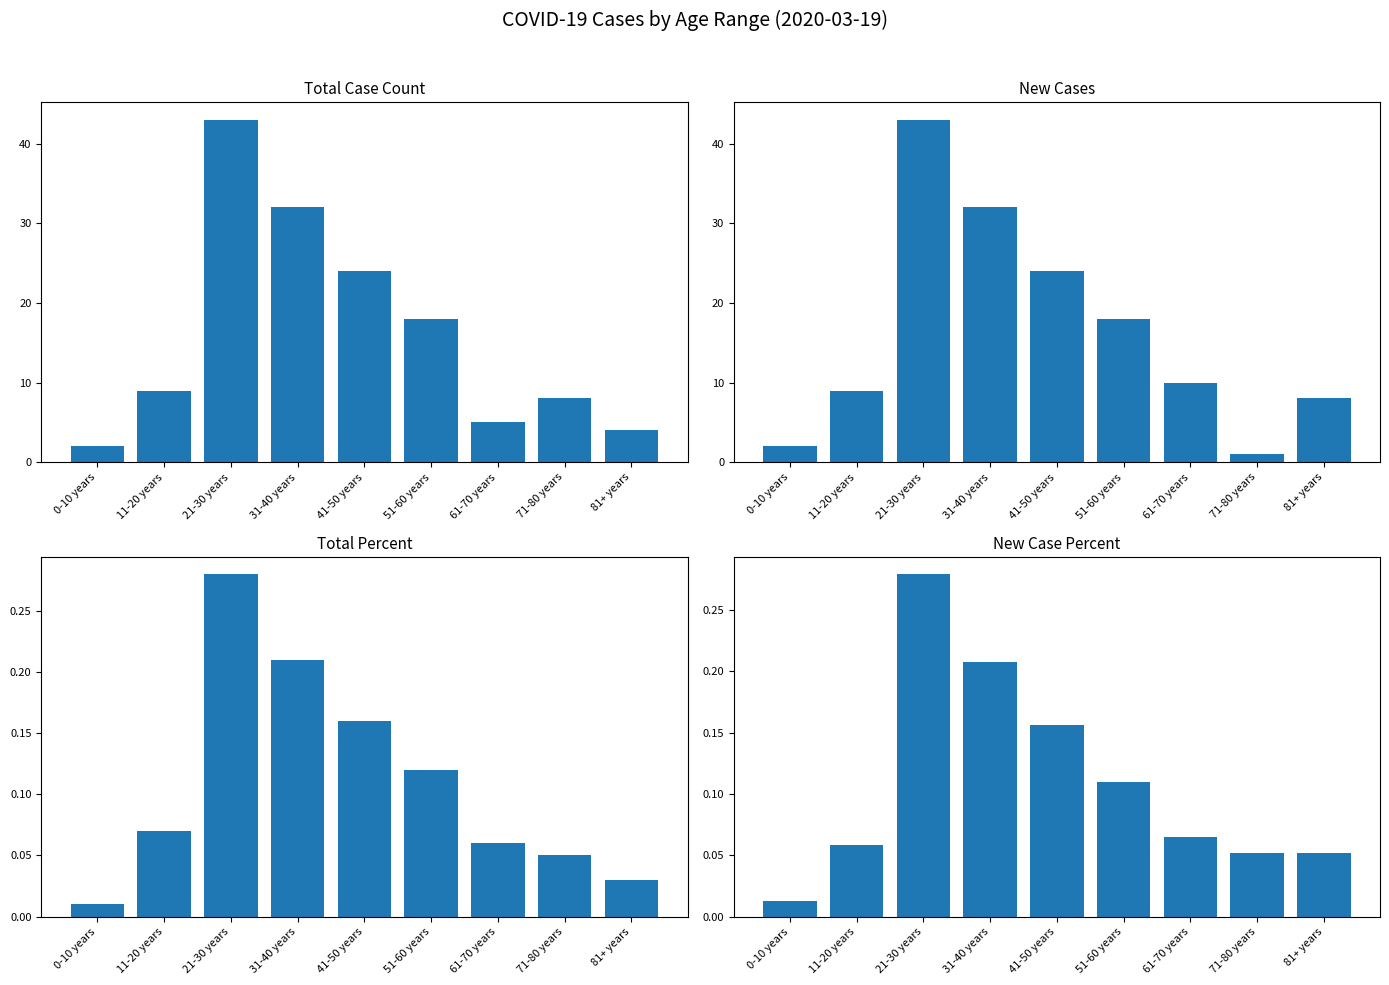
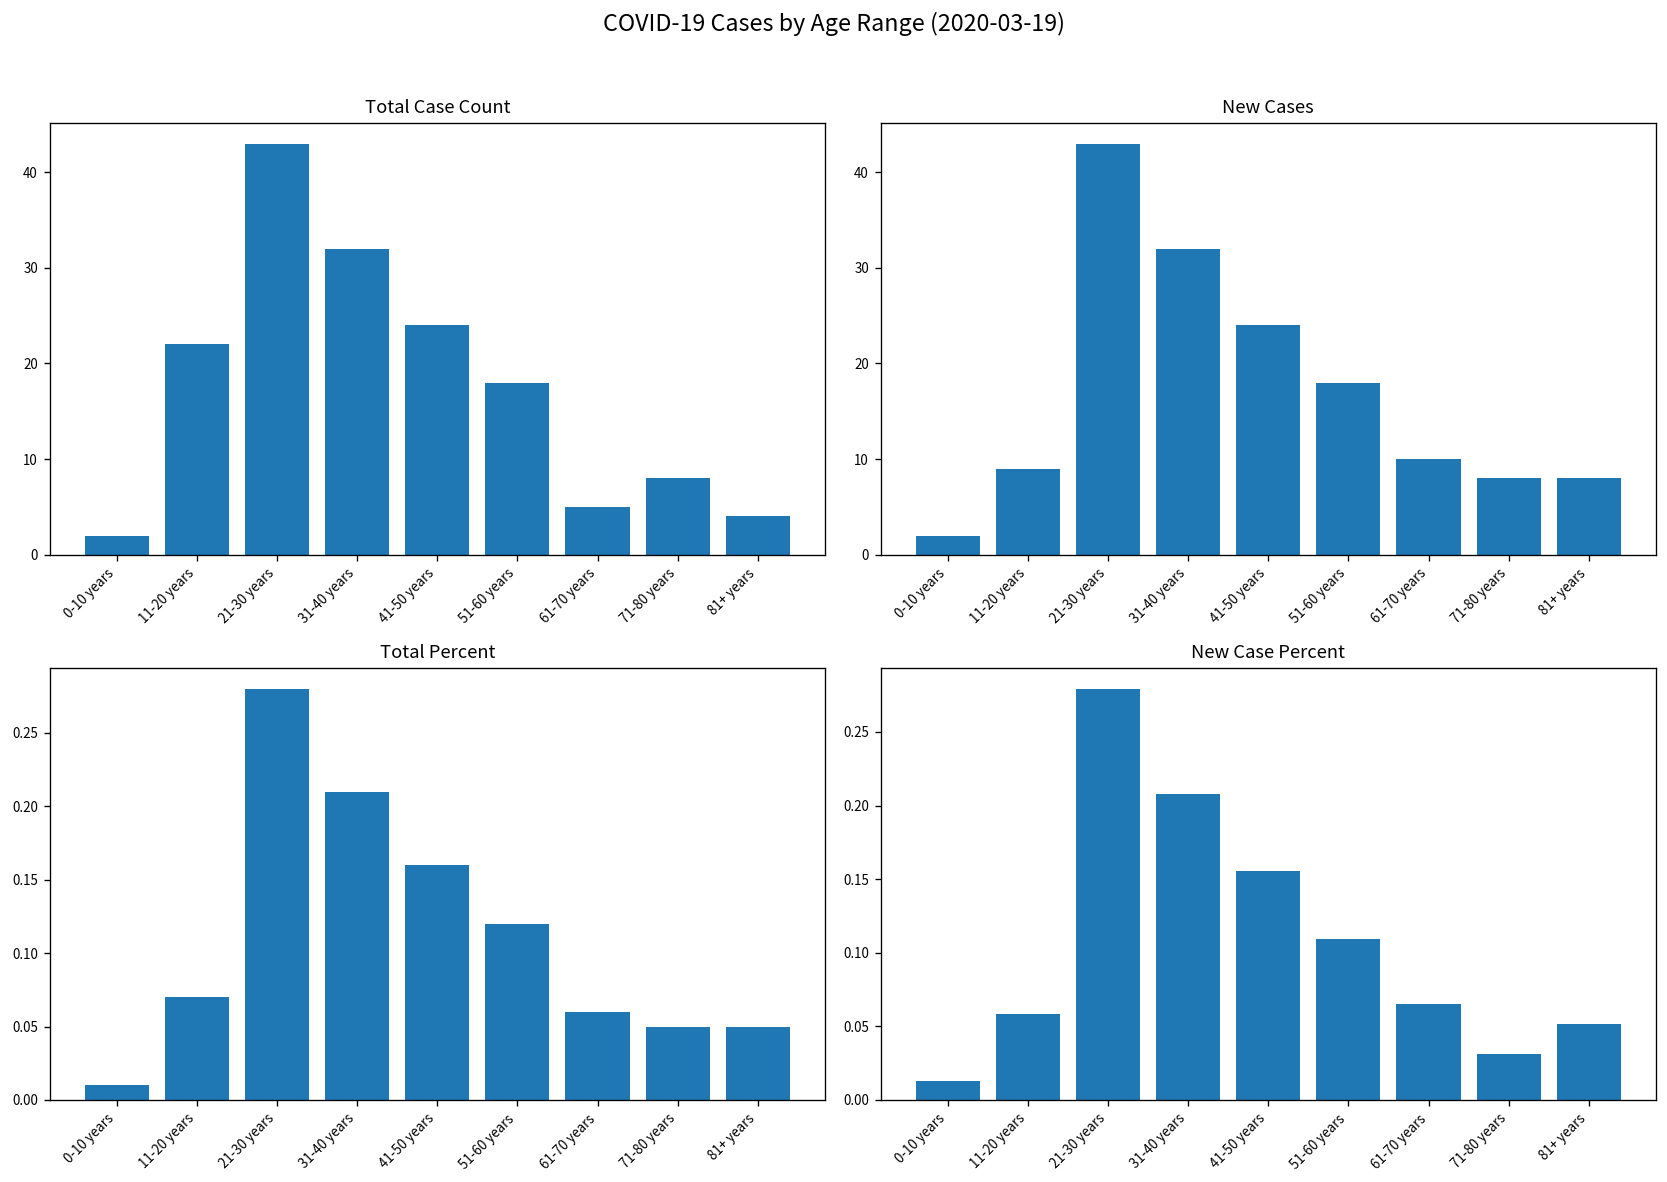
  {
    "Total Case Count": {
      "0-10 years": 2,
-     "11-20 years": 9,
+     "11-20 years": 22,
      "21-30 years": 43,
      "31-40 years": 32,
      "41-50 years": 24,
      "51-60 years": 18,
      "61-70 years": 5,
      "71-80 years": 8,
      "81+ years": 4
    },
    "New Cases": {
      "0-10 years": 2,
      "11-20 years": 9,
      "21-30 years": 43,
      "31-40 years": 32,
      "41-50 years": 24,
      "51-60 years": 18,
      "61-70 years": 10,
-     "71-80 years": 1,
+     "71-80 years": 8,
      "81+ years": 8
    },
    "Total Percent": {
      "0-10 years": 0.01,
      "11-20 years": 0.07,
      "21-30 years": 0.28,
      "31-40 years": 0.21,
      "41-50 years": 0.16,
      "51-60 years": 0.12,
      "61-70 years": 0.06,
      "71-80 years": 0.05,
-     "81+ years": 0.03
+     "81+ years": 0.05
    },
    "New Case Percent": {
      "0-10 years": 0.013,
      "11-20 years": 0.058,
      "21-30 years": 0.279,
      "31-40 years": 0.208,
      "41-50 years": 0.156,
      "51-60 years": 0.110,
      "61-70 years": 0.065,
-     "71-80 years": 0.052,
+     "71-80 years": 0.031,
      "81+ years": 0.052
    }
  }
